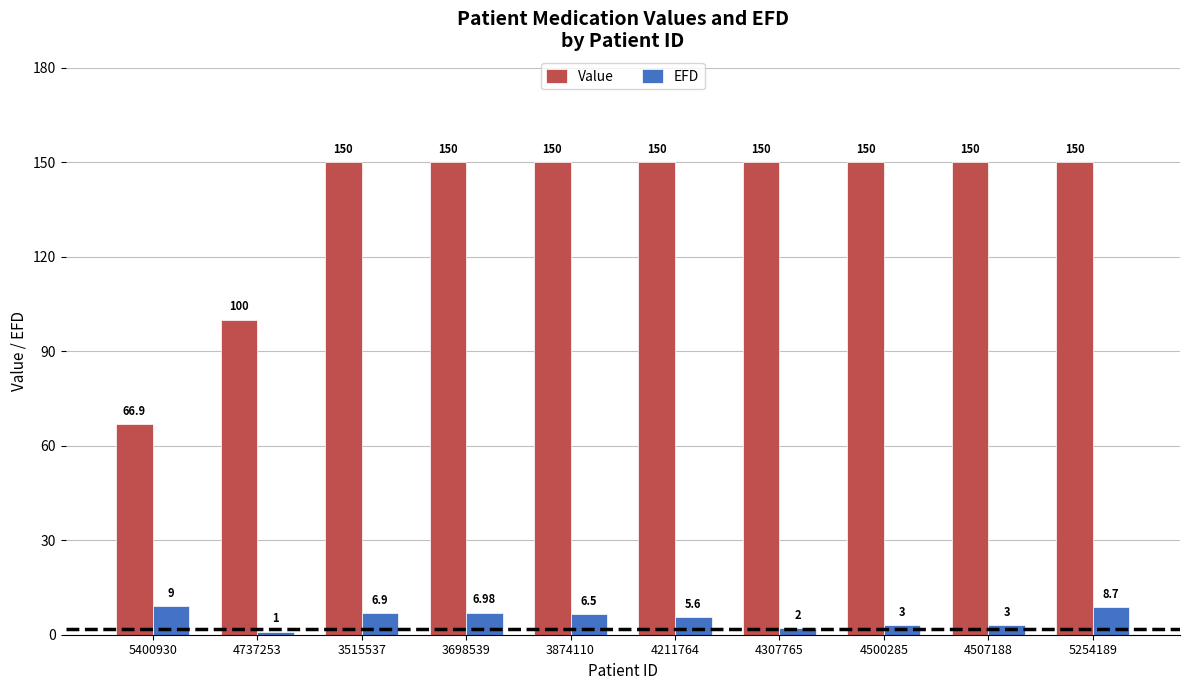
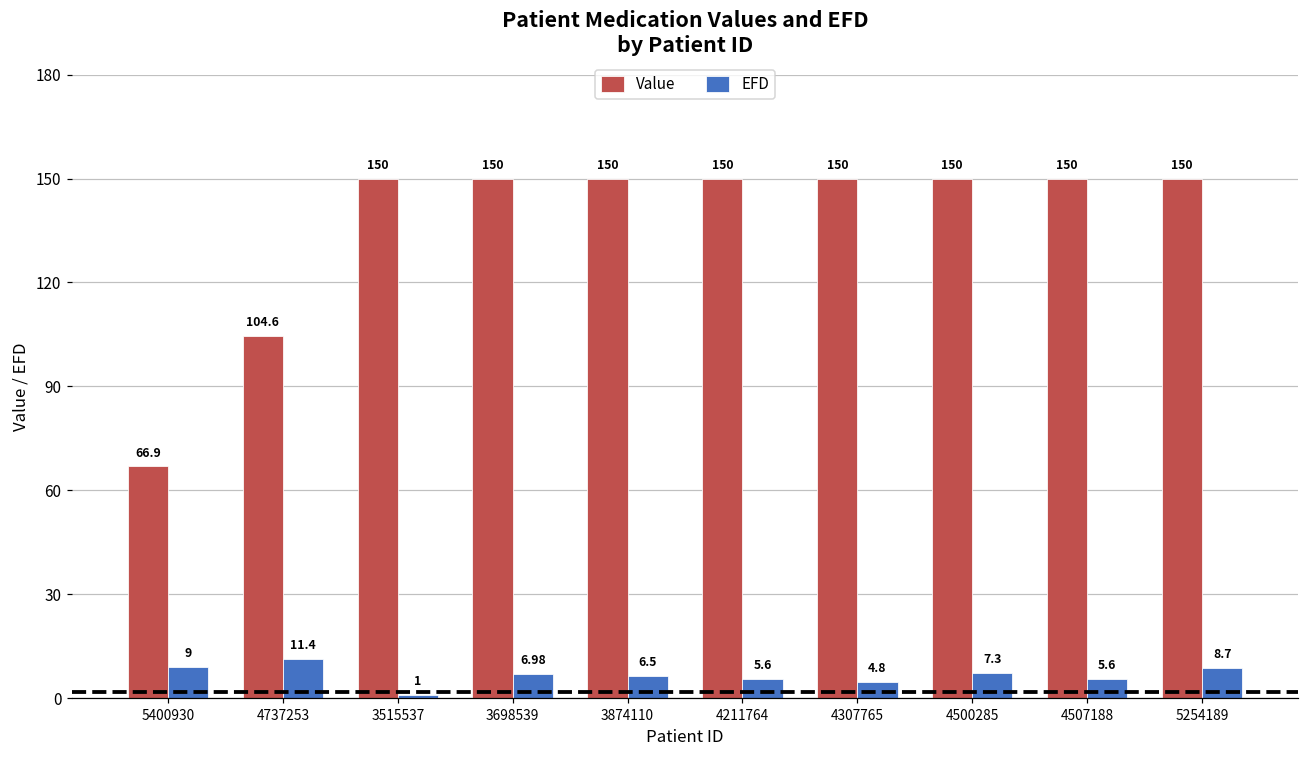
  {
    "Value": {
      "5400930": 66.9,
-     "4737253": 100,
+     "4737253": 104.6,
      "3515537": 150,
      "3698539": 150,
      "3874110": 150,
      "4211764": 150,
      "4307765": 150,
      "4500285": 150,
      "4507188": 150,
      "5254189": 150
    },
    "EFD": {
      "5400930": 9,
-     "4737253": 1,
-     "3515537": 6.9,
+     "4737253": 11.4,
+     "3515537": 1,
      "3698539": 6.98,
      "3874110": 6.5,
      "4211764": 5.6,
-     "4307765": 2,
-     "4500285": 3,
-     "4507188": 3,
+     "4307765": 4.8,
+     "4500285": 7.3,
+     "4507188": 5.6,
      "5254189": 8.7
    }
  }
